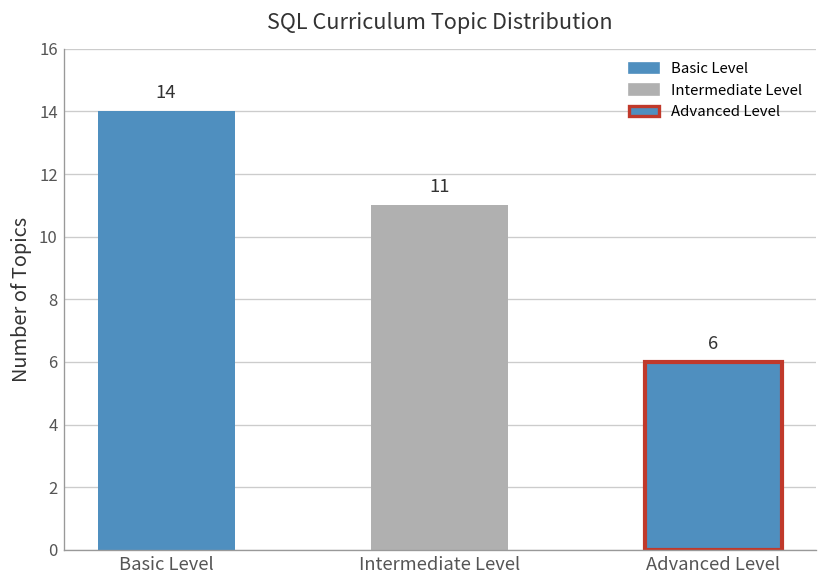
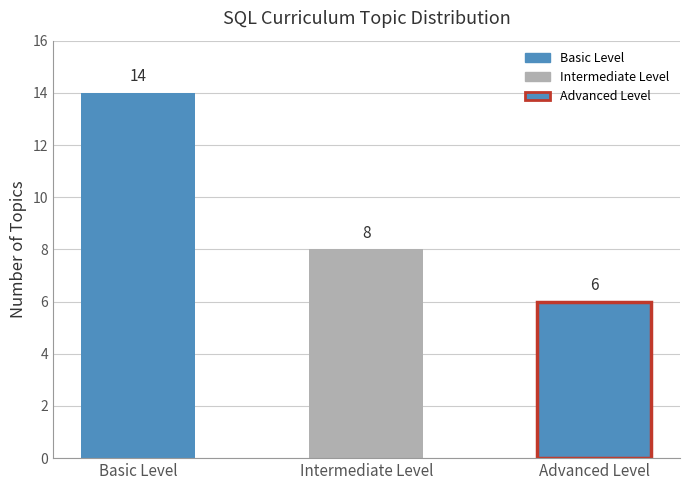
  {
    "Basic Level": 14,
-   "Intermediate Level": 11,
+   "Intermediate Level": 8,
    "Advanced Level": 6
  }
